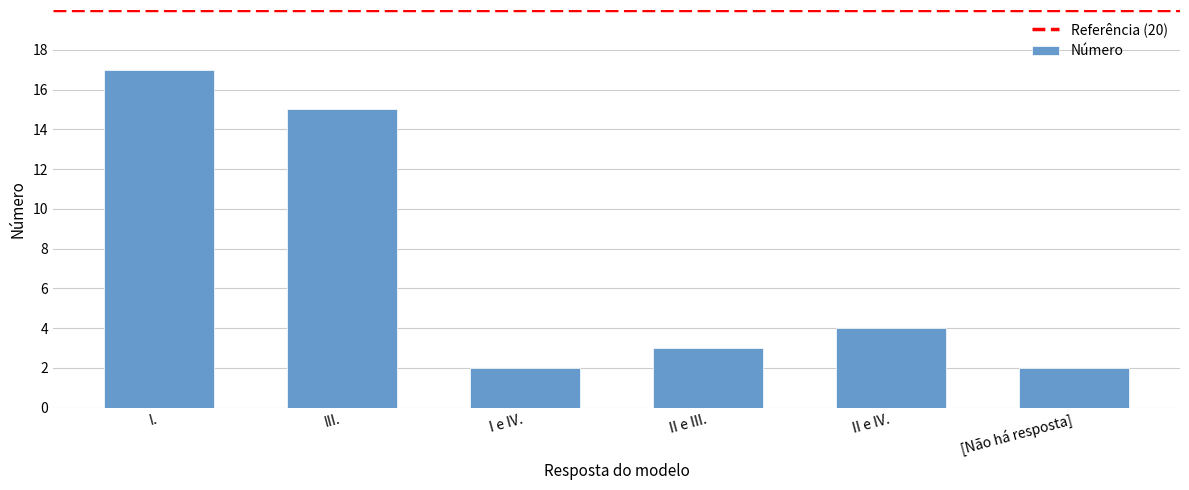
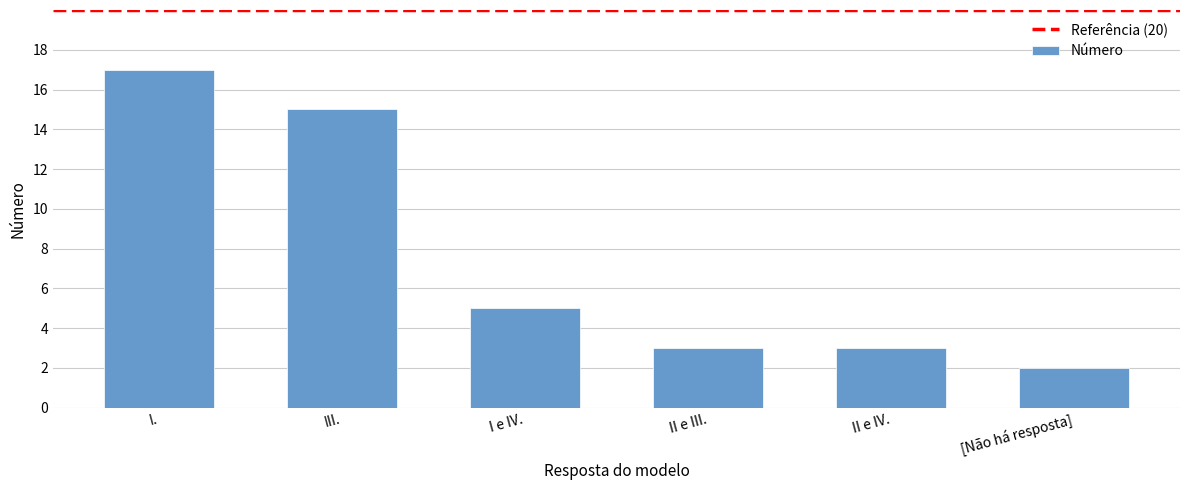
  {
    "I.": 17,
    "III.": 15,
-   "I e IV.": 2,
+   "I e IV.": 5,
    "II e III.": 3,
-   "II e IV.": 4,
+   "II e IV.": 3,
    "[Não há resposta]": 2
  }
